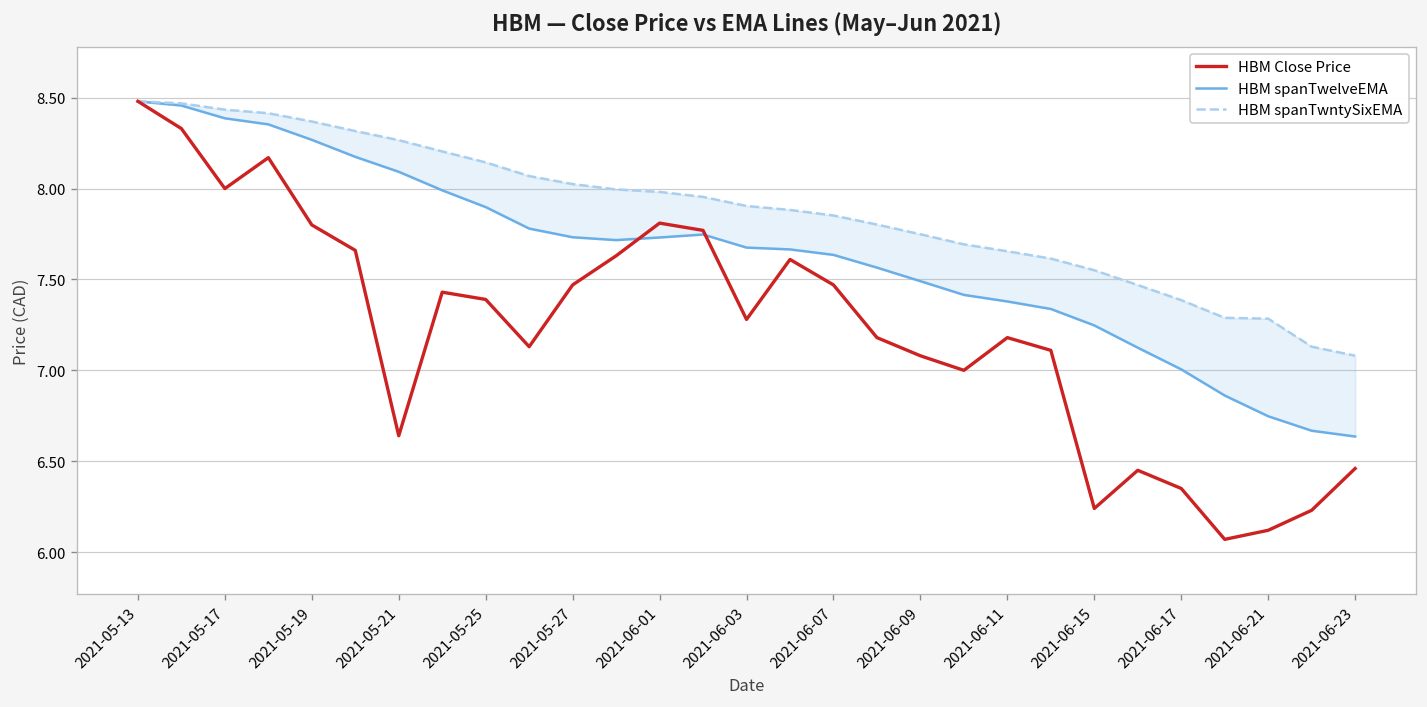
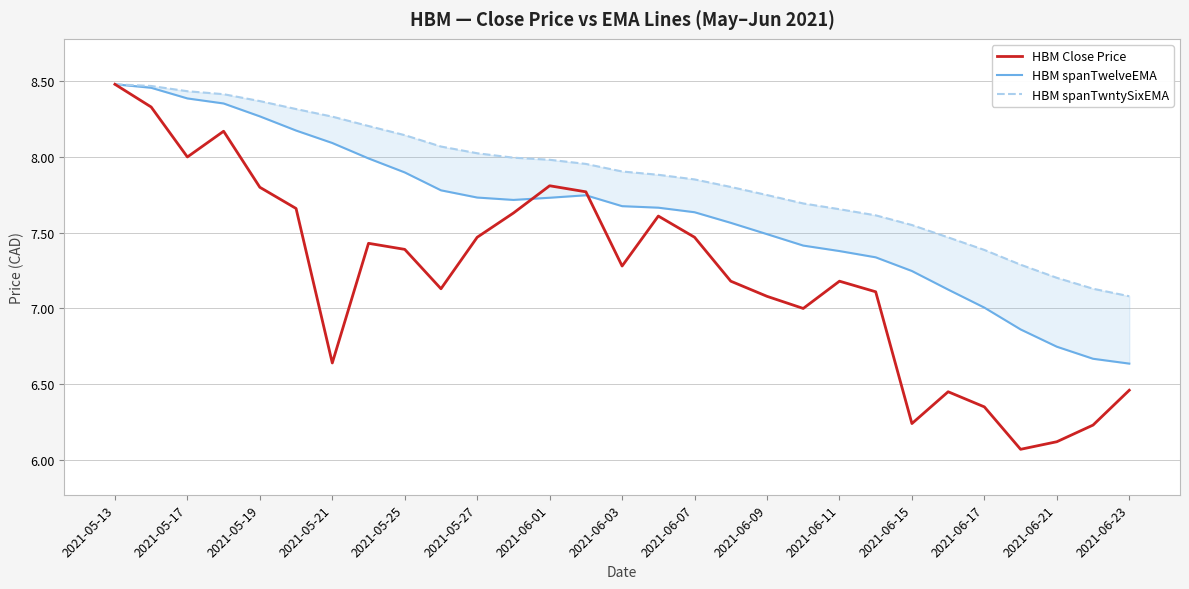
  {
    "HBM Close Price": {
      "2021-05-17": 8.00,
      "2021-05-19": 7.80,
      "2021-05-21": 6.64,
      "2021-05-25": 7.39,
      "2021-05-27": 7.47,
      "2021-06-01": 7.81,
      "2021-06-03": 7.28,
      "2021-06-07": 7.47,
      "2021-06-09": 7.08,
      "2021-06-11": 7.18,
      "2021-06-15": 6.24,
      "2021-06-17": 6.35,
      "2021-06-21": 6.12,
      "2021-06-23": 6.46
    },
    "HBM spanTwelveEMA": {
      "2021-05-17": 8.39,
      "2021-05-19": 8.27,
      "2021-05-21": 8.09,
      "2021-05-25": 7.90,
      "2021-05-27": 7.73,
      "2021-06-01": 7.73,
      "2021-06-03": 7.68,
      "2021-06-07": 7.64,
      "2021-06-09": 7.49,
      "2021-06-11": 7.38,
      "2021-06-15": 7.25,
      "2021-06-17": 7.01,
      "2021-06-21": 6.75,
      "2021-06-23": 6.64
    },
    "HBM spanTwntySixEMA": {
      "2021-05-17": 8.43,
      "2021-05-19": 8.37,
      "2021-05-21": 8.27,
      "2021-05-25": 8.14,
      "2021-05-27": 8.02,
      "2021-06-01": 7.98,
      "2021-06-03": 7.90,
      "2021-06-07": 7.85,
      "2021-06-09": 7.75,
      "2021-06-11": 7.66,
      "2021-06-15": 7.55,
      "2021-06-17": 7.39,
-     "2021-06-21": 7.28,
+     "2021-06-21": 7.20,
      "2021-06-23": 7.08
    }
  }
